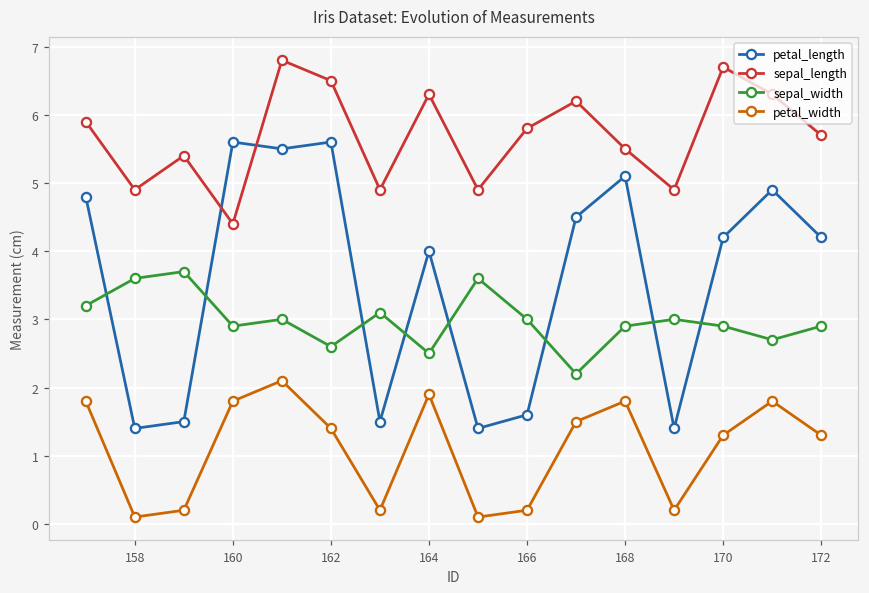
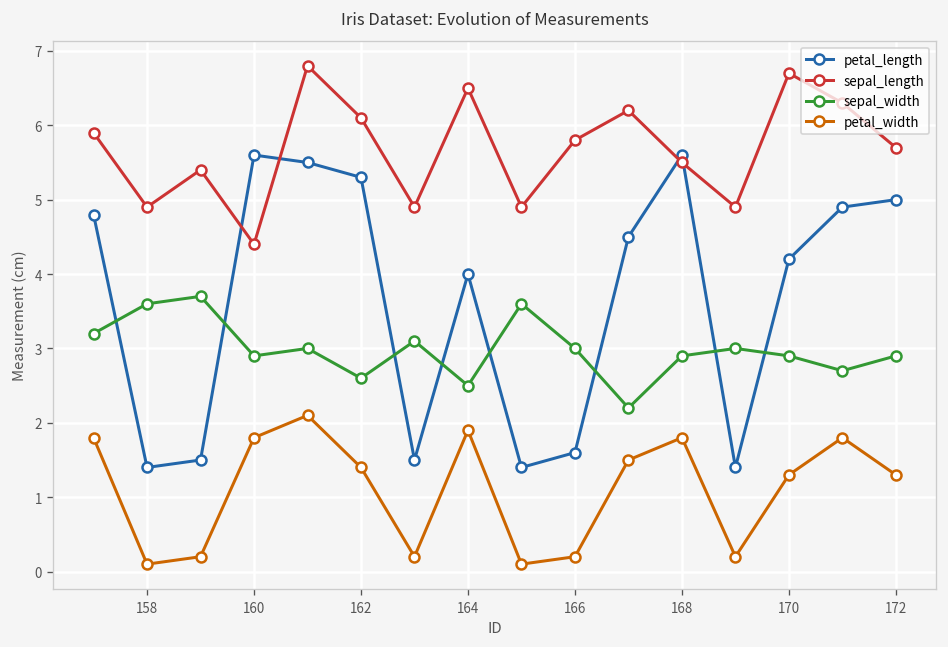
  {
    "petal_length": {
      "158": 1.4,
      "160": 5.6,
-     "162": 5.6,
+     "162": 5.3,
      "164": 4.0,
      "166": 1.6,
-     "168": 5.1,
+     "168": 5.6,
      "170": 4.2,
-     "172": 4.2
+     "172": 5.0
    },
    "sepal_length": {
      "158": 4.9,
      "160": 4.4,
-     "162": 6.5,
-     "164": 6.3,
+     "162": 6.1,
+     "164": 6.5,
      "166": 5.8,
      "168": 5.5,
      "170": 6.7,
      "172": 5.7
    },
    "sepal_width": {
      "158": 3.6,
      "160": 2.9,
      "162": 2.6,
      "164": 2.5,
      "166": 3.0,
      "168": 2.9,
      "170": 2.9,
      "172": 2.9
    },
    "petal_width": {
      "158": 0.1,
      "160": 1.8,
      "162": 1.4,
      "164": 1.9,
      "166": 0.2,
      "168": 1.8,
      "170": 1.3,
      "172": 1.3
    }
  }
